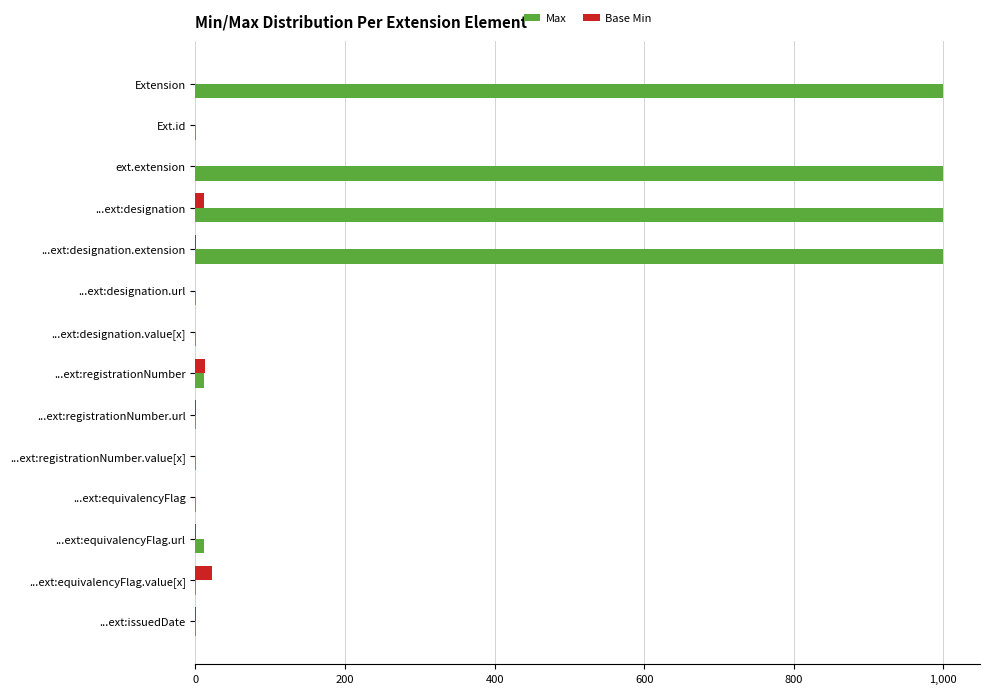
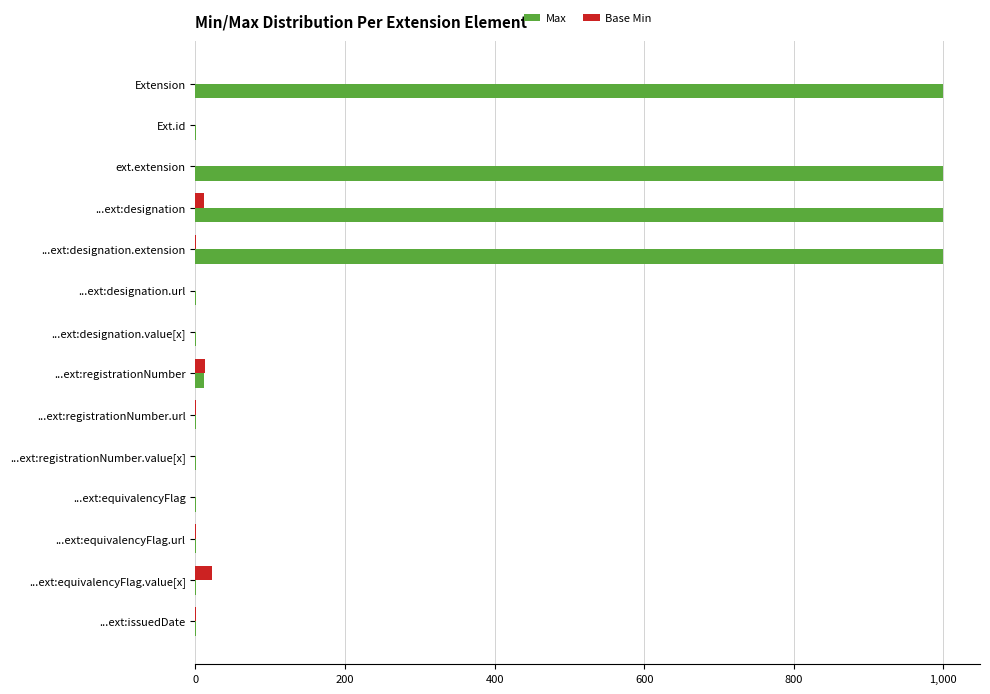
  {
    "Max": {
      "Extension": "1,000",
      "ext.extension": "1,000",
      "...ext:designation": "1,000",
      "...ext:designation.extension": "1,000",
      "...ext:registrationNumber": "10",
-     "...ext:equivalencyFlag.url": "10"
+     "...ext:equivalencyFlag.url": "0"
    },
    "Base Min": {
      "Extension": "0",
      "Ext.id": "0",
      "ext.extension": "0",
      "...ext:designation": "10",
      "...ext:designation.url": "0",
      "...ext:designation.value[x]": "0",
      "...ext:registrationNumber": "10",
      "...ext:registrationNumber.value[x]": "0",
      "...ext:equivalencyFlag": "0",
      "...ext:equivalencyFlag.value[x]": "20"
    }
  }
